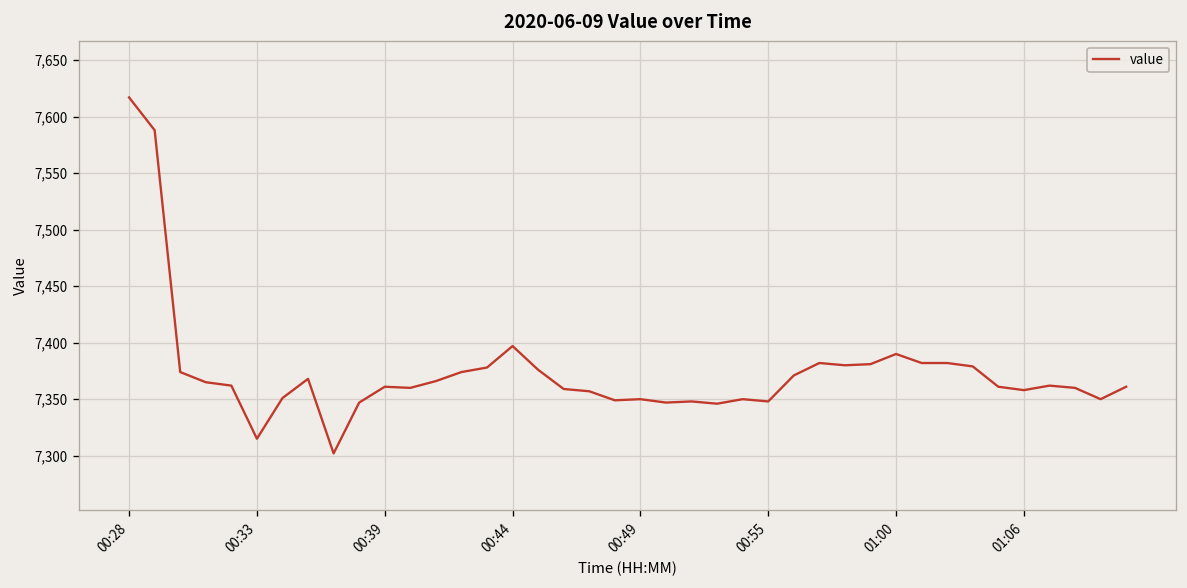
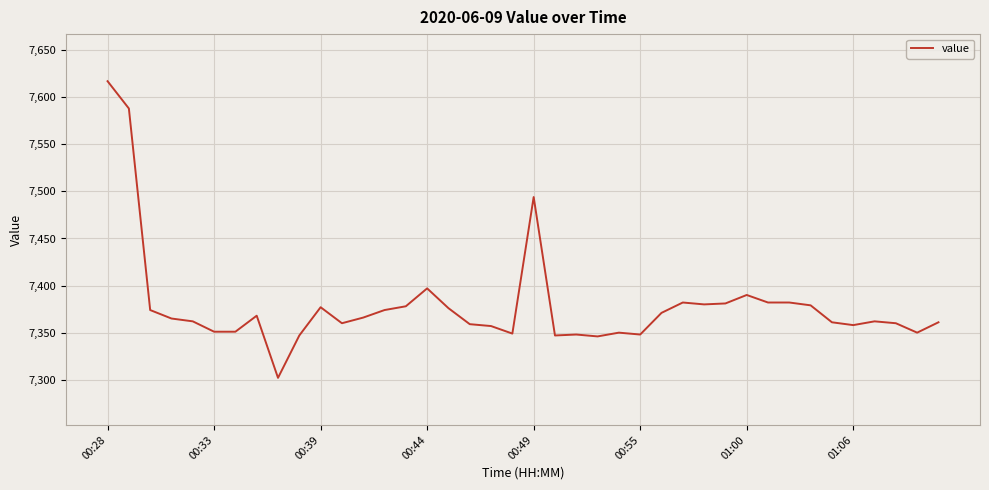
  {
    "00:28": "7,620",
-   "00:33": "7,320",
-   "00:39": "7,360",
+   "00:33": "7,350",
+   "00:39": "7,380",
    "00:44": "7,400",
-   "00:49": "7,350",
+   "00:49": "7,490",
    "00:55": "7,350",
    "01:00": "7,390",
    "01:06": "7,360"
  }
